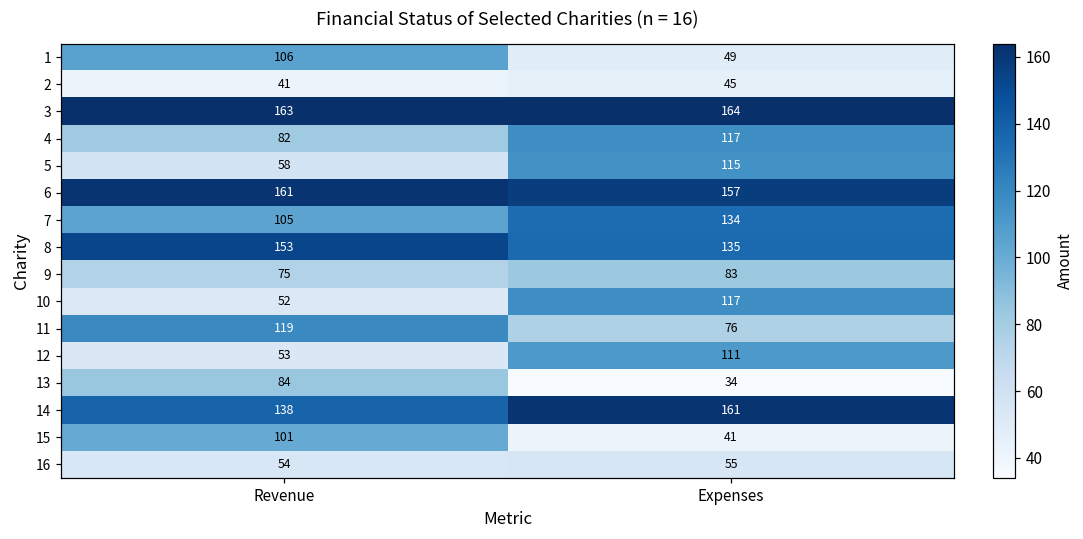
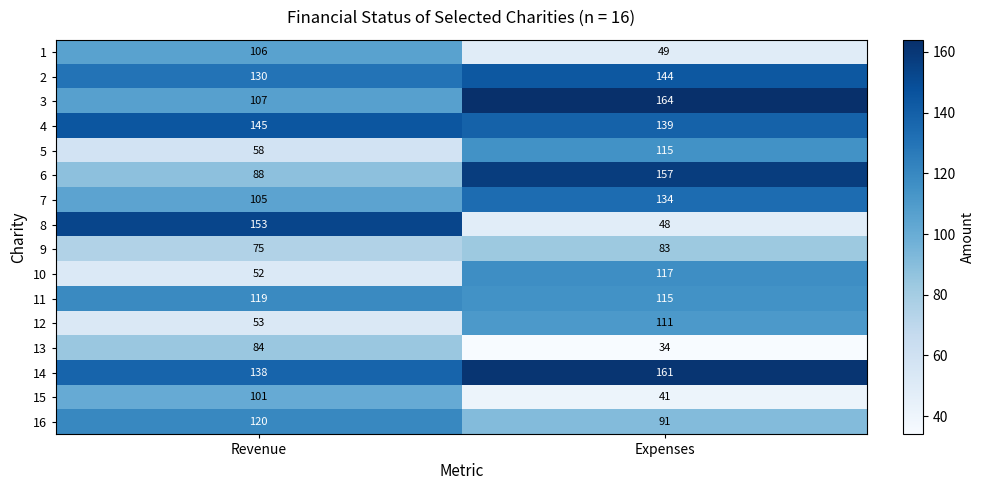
  {
    "1": {
      "Revenue": 106,
      "Expenses": 49
    },
    "2": {
-     "Revenue": 41,
-     "Expenses": 45
+     "Revenue": 130,
+     "Expenses": 144
    },
    "3": {
-     "Revenue": 163,
+     "Revenue": 107,
      "Expenses": 164
    },
    "4": {
-     "Revenue": 82,
-     "Expenses": 117
+     "Revenue": 145,
+     "Expenses": 139
    },
    "5": {
      "Revenue": 58,
      "Expenses": 115
    },
    "6": {
-     "Revenue": 161,
+     "Revenue": 88,
      "Expenses": 157
    },
    "7": {
      "Revenue": 105,
      "Expenses": 134
    },
    "8": {
      "Revenue": 153,
-     "Expenses": 135
+     "Expenses": 48
    },
    "9": {
      "Revenue": 75,
      "Expenses": 83
    },
    "10": {
      "Revenue": 52,
      "Expenses": 117
    },
    "11": {
      "Revenue": 119,
-     "Expenses": 76
+     "Expenses": 115
    },
    "12": {
      "Revenue": 53,
      "Expenses": 111
    },
    "13": {
      "Revenue": 84,
      "Expenses": 34
    },
    "14": {
      "Revenue": 138,
      "Expenses": 161
    },
    "15": {
      "Revenue": 101,
      "Expenses": 41
    },
    "16": {
-     "Revenue": 54,
-     "Expenses": 55
+     "Revenue": 120,
+     "Expenses": 91
    }
  }
